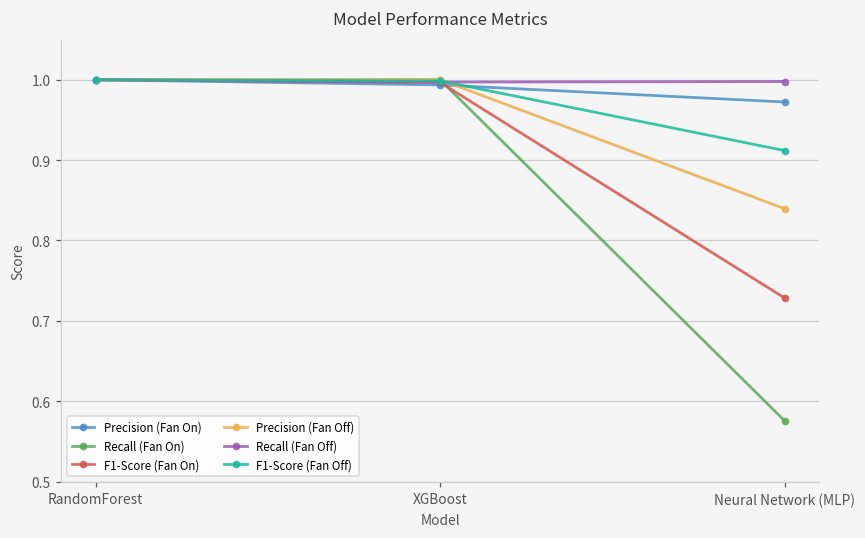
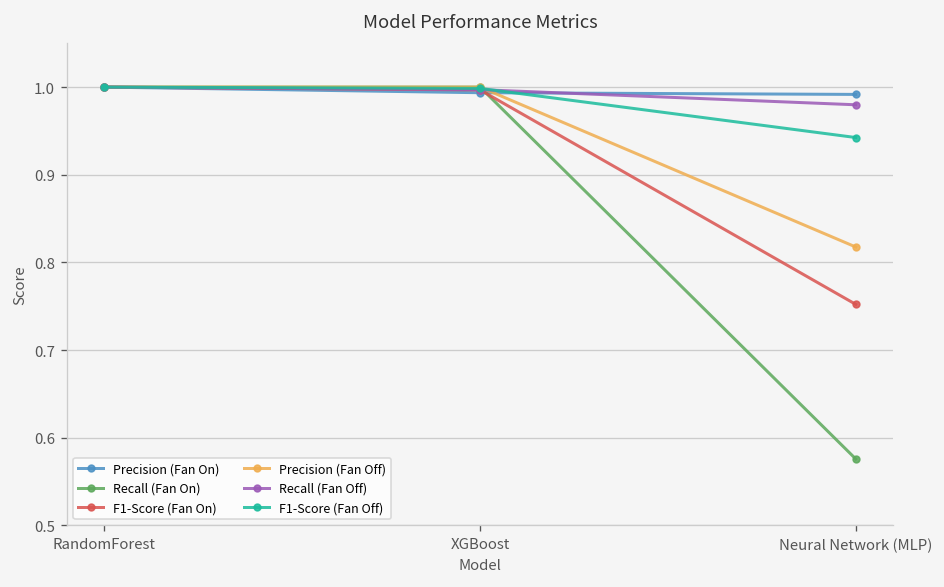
  {
    "Precision (Fan On)": {
-     "Neural Network (MLP)": 0.97
+     "Neural Network (MLP)": 0.99
    },
    "Recall (Fan On)": {
      "Neural Network (MLP)": 0.58
    },
    "F1-Score (Fan On)": {
-     "Neural Network (MLP)": 0.73
+     "Neural Network (MLP)": 0.75
    },
    "Precision (Fan Off)": {
-     "Neural Network (MLP)": 0.84
+     "Neural Network (MLP)": 0.82
    },
    "Recall (Fan Off)": {
-     "Neural Network (MLP)": 1.00
+     "Neural Network (MLP)": 0.98
    },
    "F1-Score (Fan Off)": {
-     "Neural Network (MLP)": 0.91
+     "Neural Network (MLP)": 0.94
    }
  }
